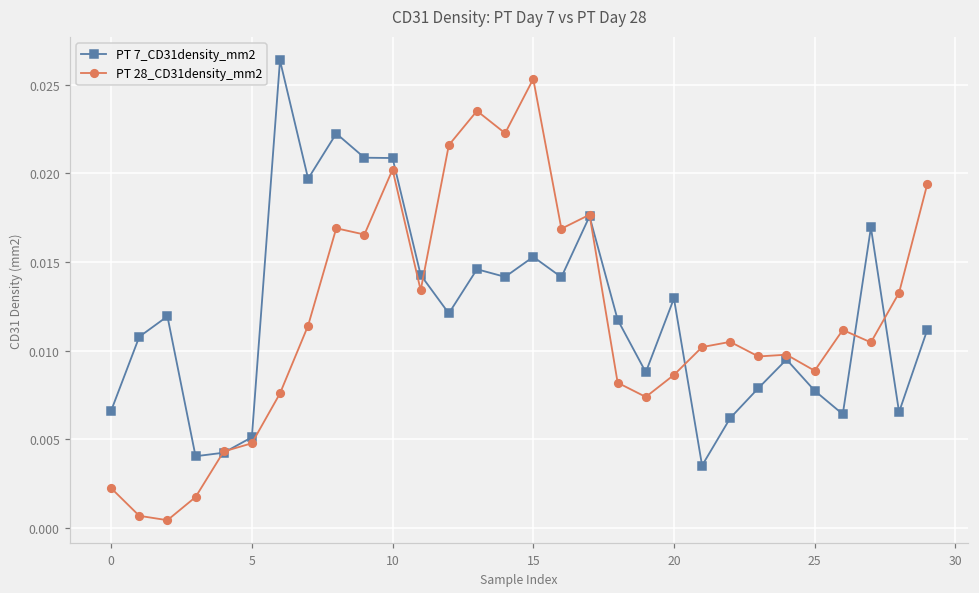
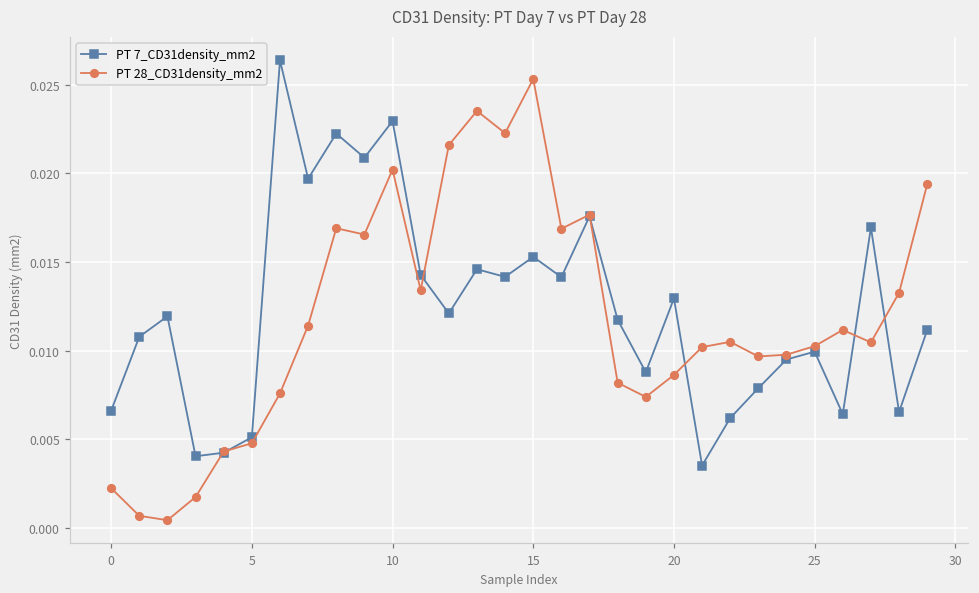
  {
    "PT 7_CD31density_mm2": {
      "0": 0.0066,
      "5": 0.0051,
-     "10": 0.0209,
+     "10": 0.0230,
      "15": 0.0153,
      "20": 0.0129,
-     "25": 0.0077
+     "25": 0.0099
    },
    "PT 28_CD31density_mm2": {
      "0": 0.0022,
      "5": 0.0048,
      "10": 0.0202,
      "15": 0.0253,
      "20": 0.0086,
-     "25": 0.0089
+     "25": 0.0103
    }
  }
